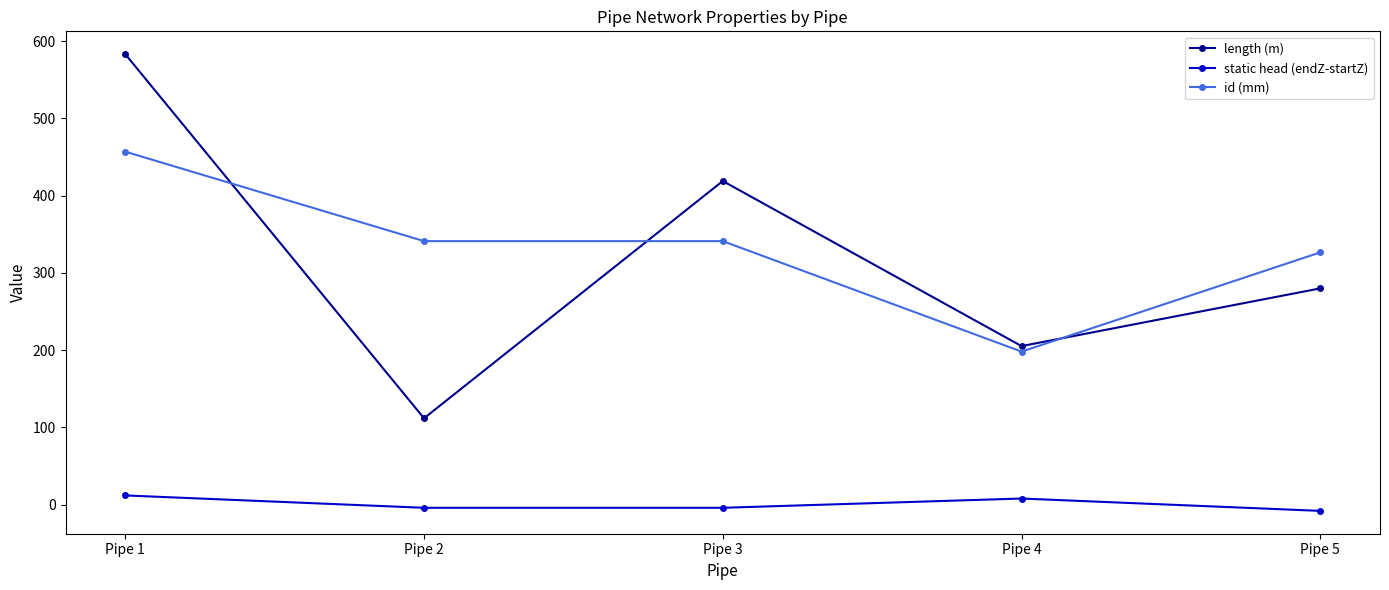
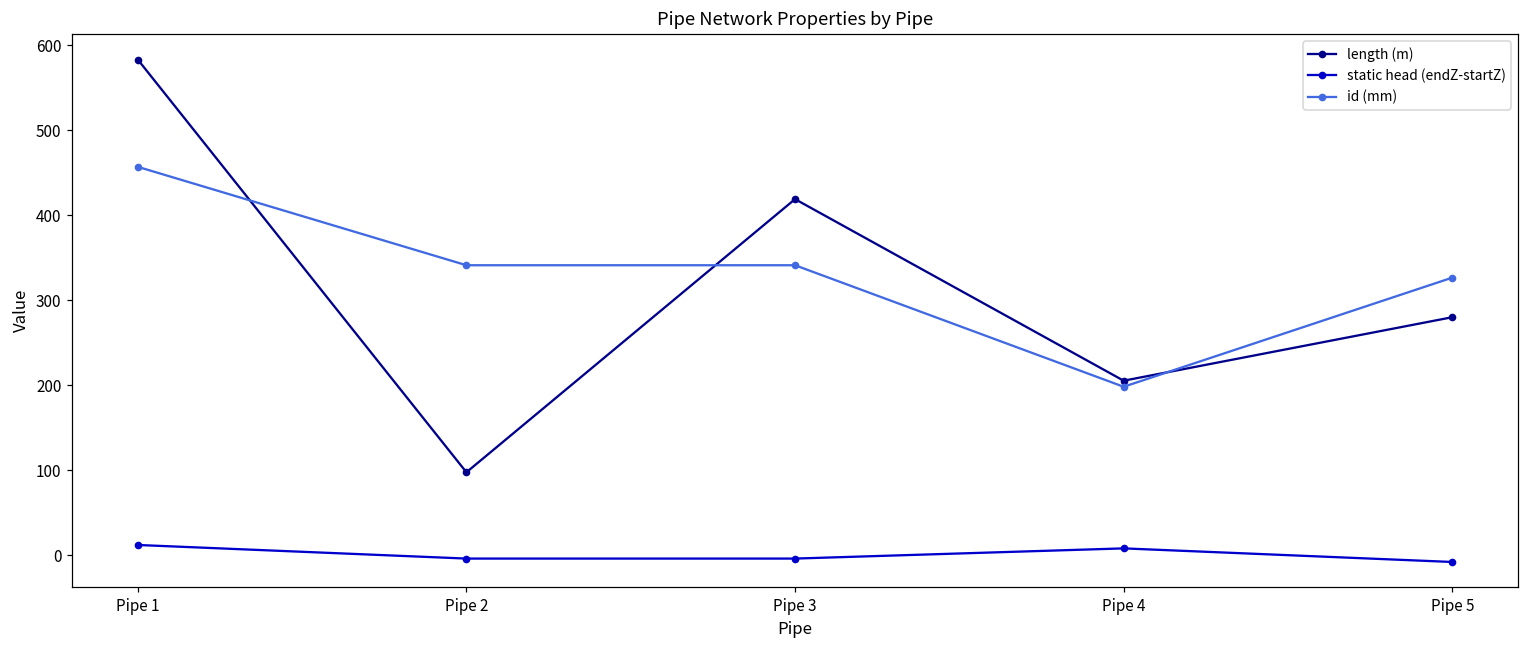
  {
    "length (m)": {
      "Pipe 1": 580,
-     "Pipe 2": 110,
+     "Pipe 2": 100,
      "Pipe 3": 420,
      "Pipe 4": 210,
      "Pipe 5": 280
    },
    "static head (endZ-startZ)": {
      "Pipe 1": 10,
      "Pipe 2": 0,
      "Pipe 3": 0,
      "Pipe 4": 10,
      "Pipe 5": -10
    },
    "id (mm)": {
      "Pipe 1": 460,
      "Pipe 2": 340,
      "Pipe 3": 340,
      "Pipe 4": 200,
      "Pipe 5": 330
    }
  }
